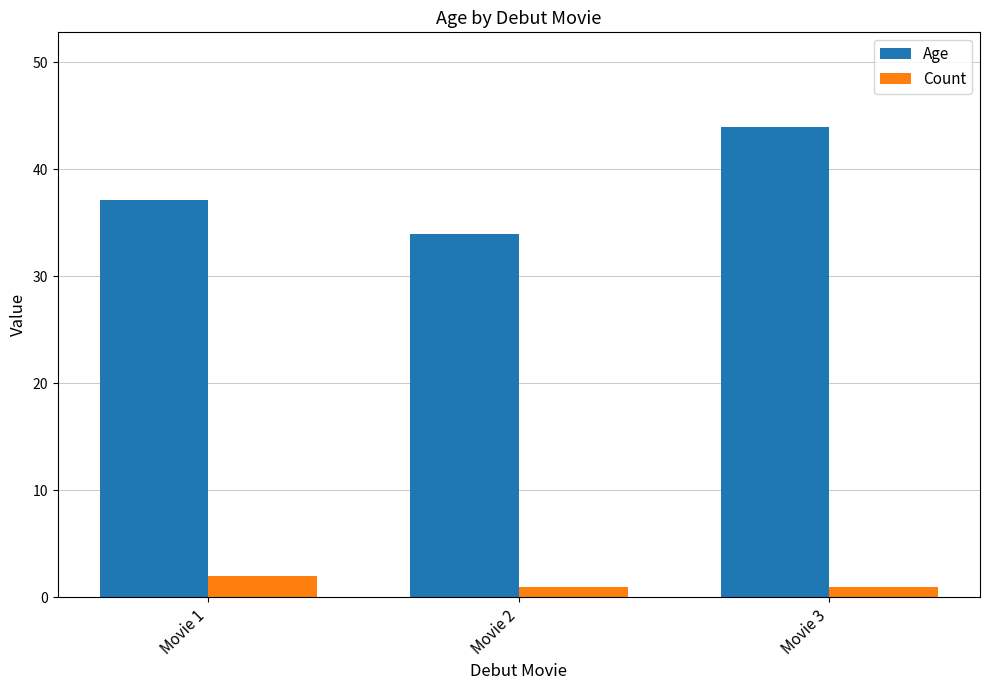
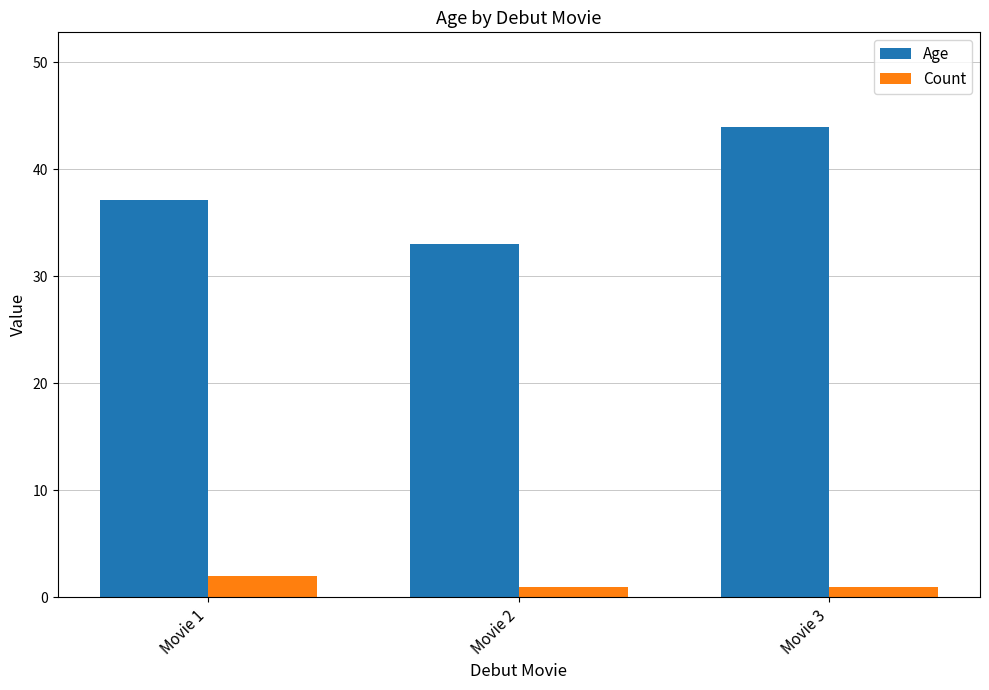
  {
    "Age": {
      "Movie 1": 37,
-     "Movie 2": 34,
+     "Movie 2": 33,
      "Movie 3": 44
    },
    "Count": {
      "Movie 1": 2,
      "Movie 2": 1,
      "Movie 3": 1
    }
  }
